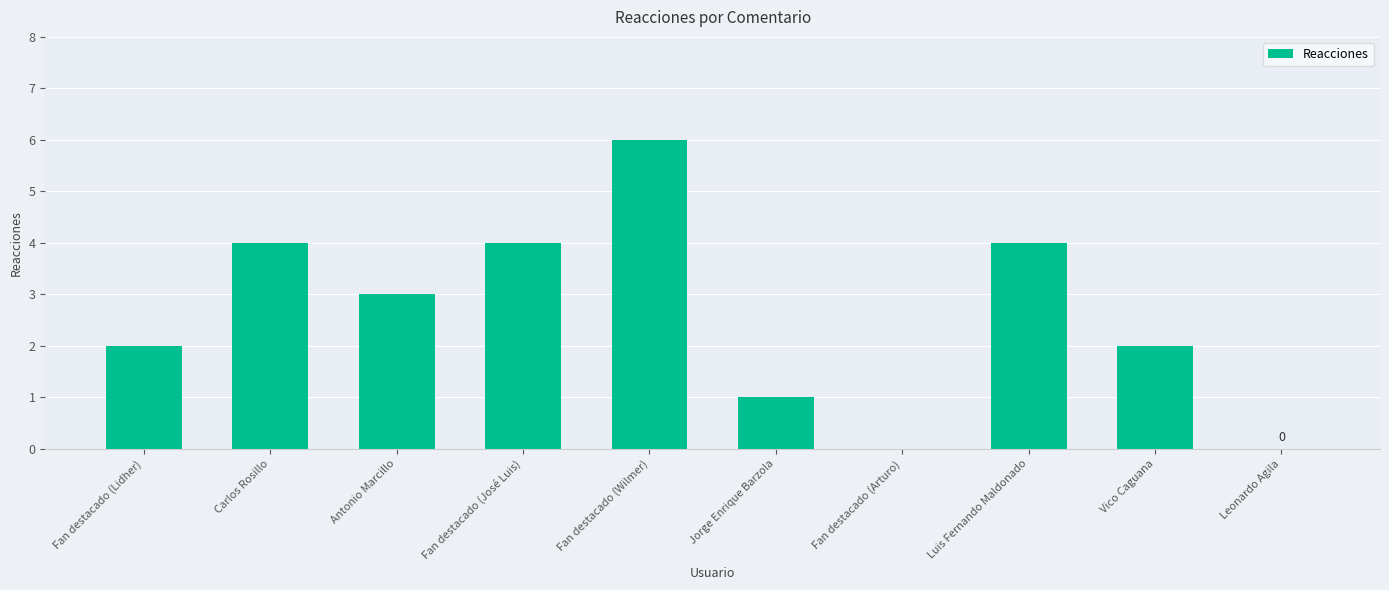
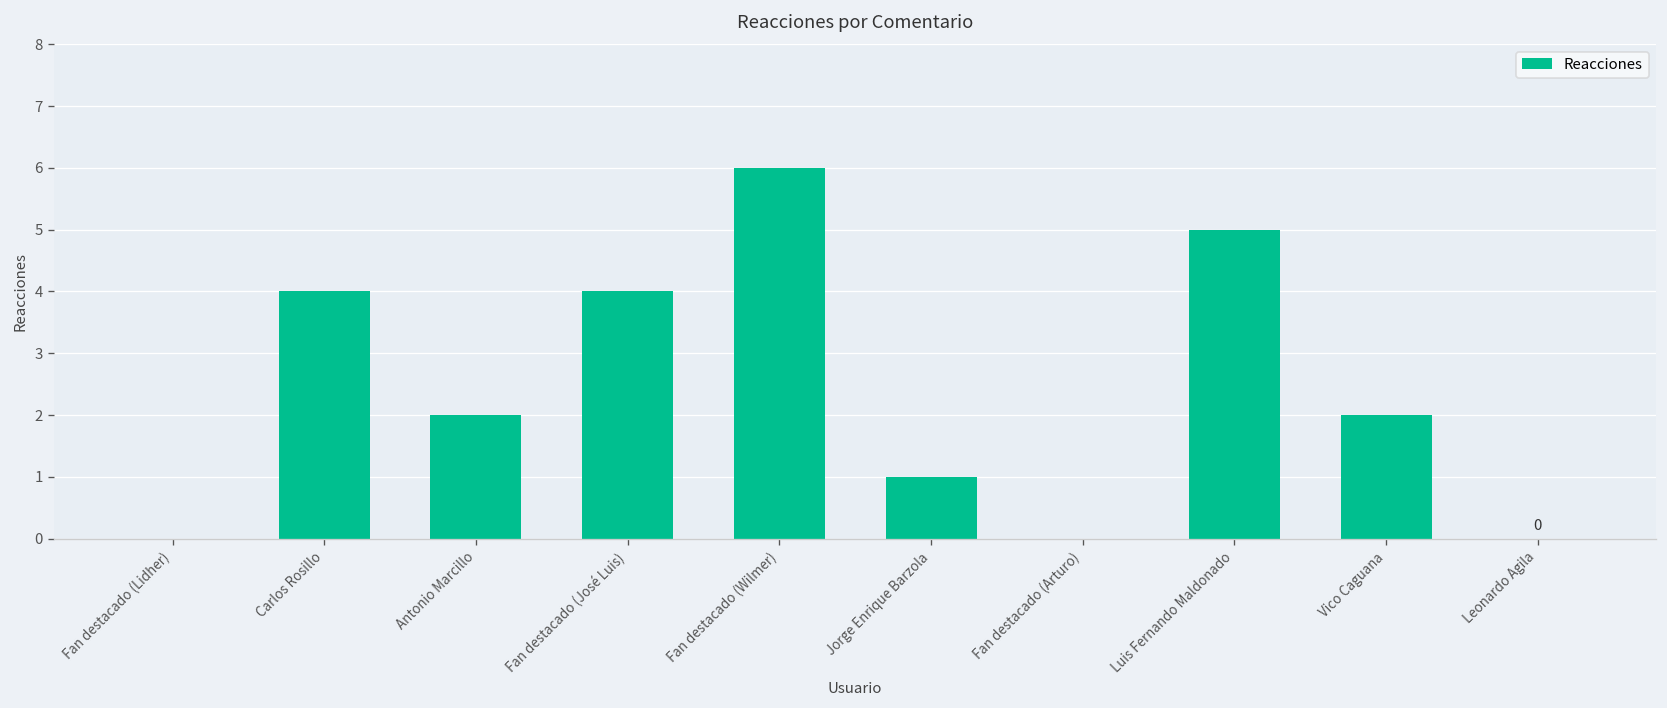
  {
-   "Fan destacado (Lidher)": 2,
+   "Fan destacado (Lidher)": 0,
    "Carlos Rosillo": 4,
-   "Antonio Marcillo": 3,
+   "Antonio Marcillo": 2,
    "Fan destacado (José Luis)": 4,
    "Fan destacado (Wilmer)": 6,
    "Jorge Enrique Barzola": 1,
    "Fan destacado (Arturo)": 0,
-   "Luis Fernando Maldonado": 4,
+   "Luis Fernando Maldonado": 5,
    "Vico Caguana": 2
  }
